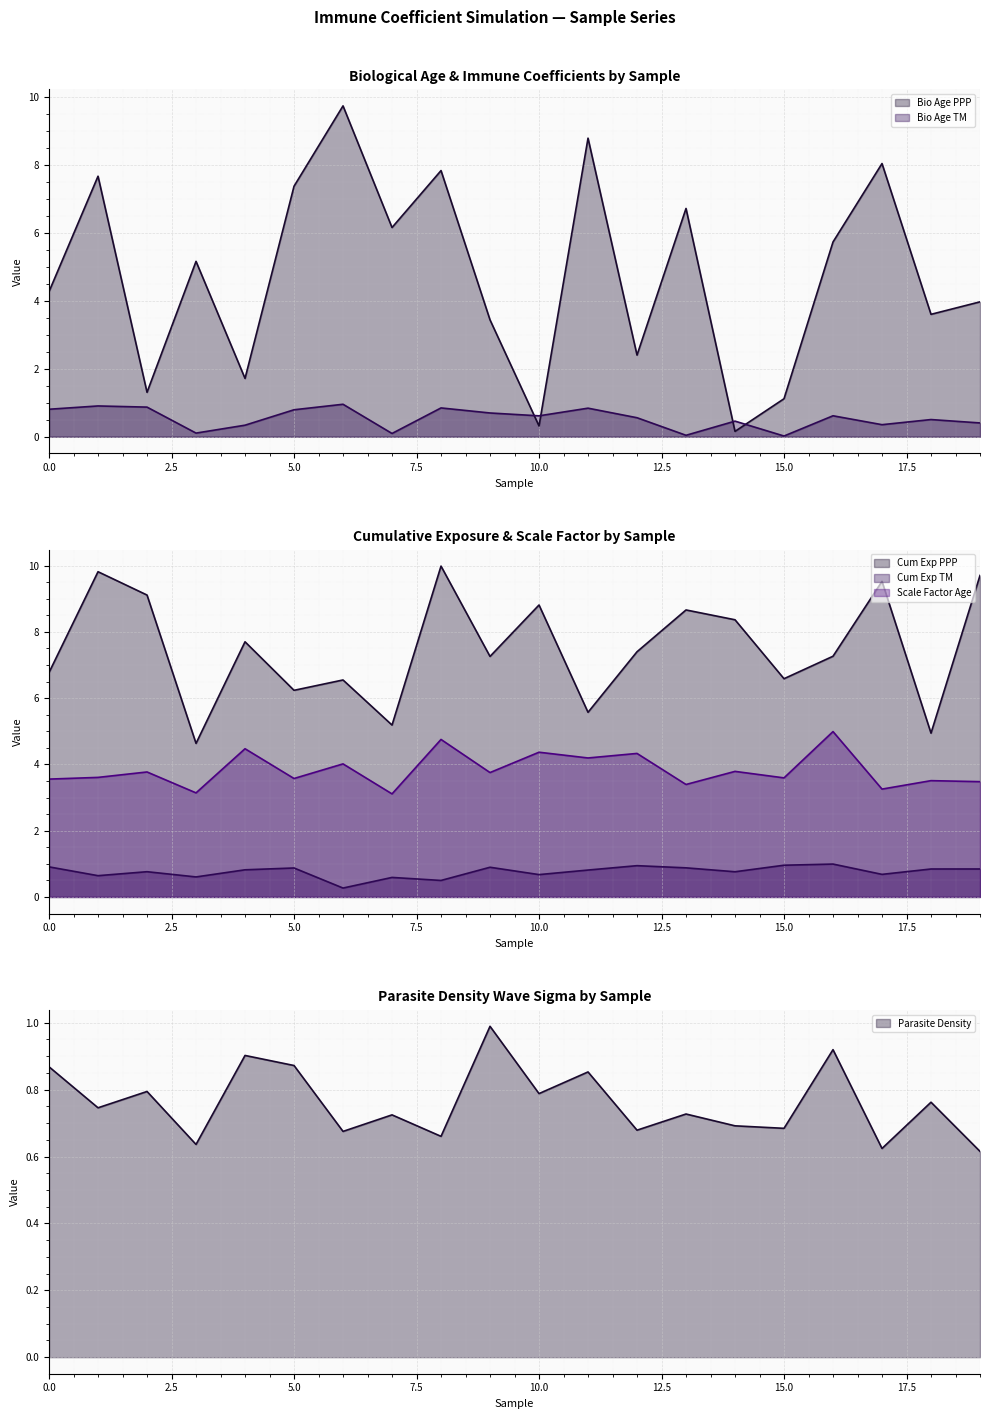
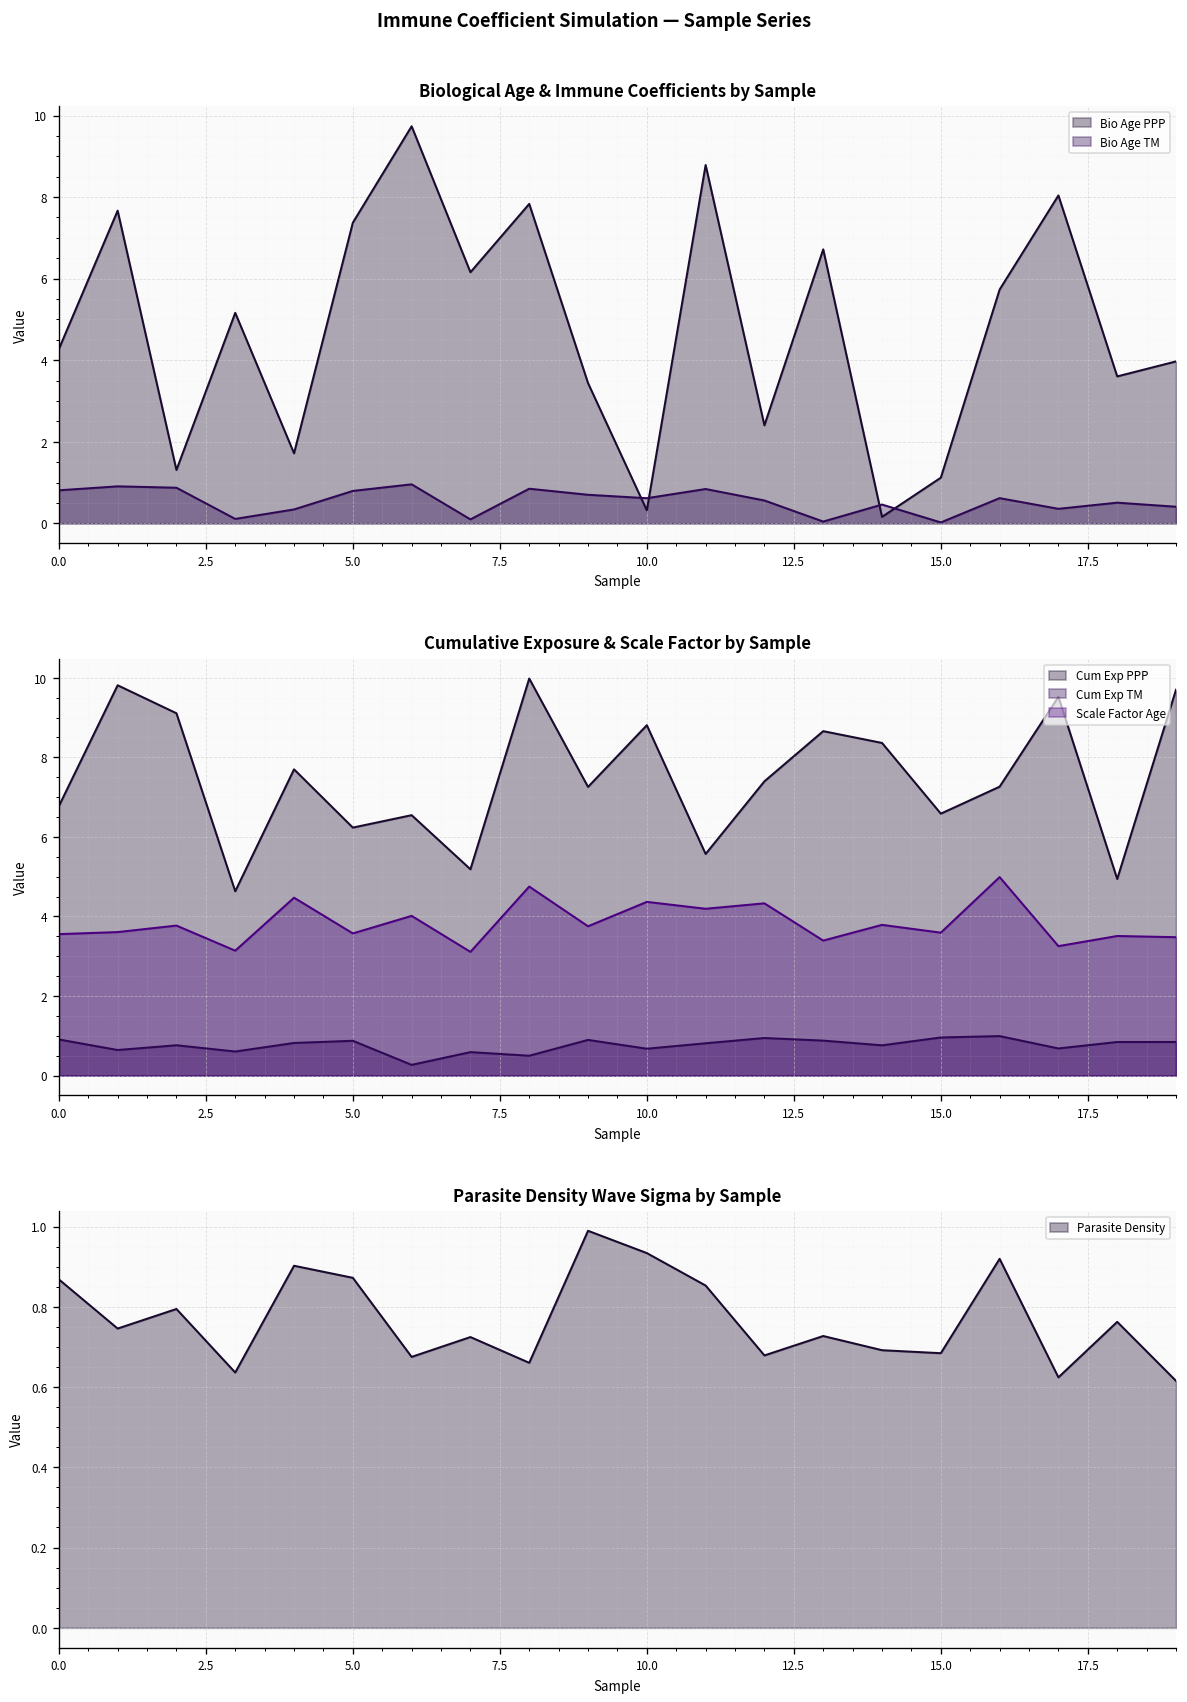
  {
    "Parasite Density Wave Sigma by Sample": {
      "0.0": 0.87,
      "5.0": 0.87,
-     "10.0": 0.79,
+     "10.0": 0.93,
      "15.0": 0.68
    }
  }
